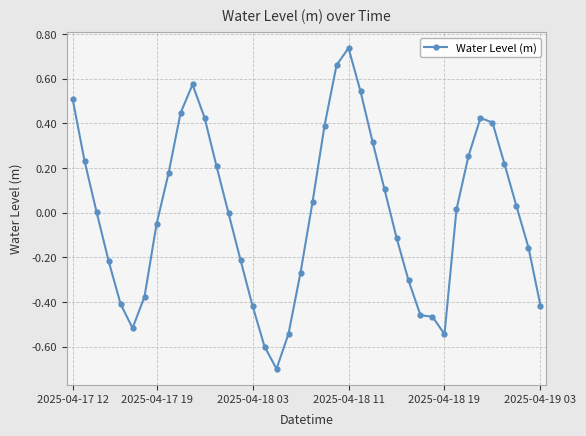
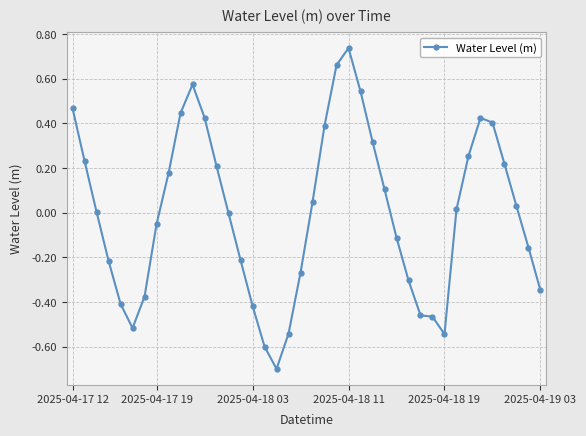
  {
-   "2025-04-17 12": 0.51,
+   "2025-04-17 12": 0.47,
    "2025-04-17 19": -0.05,
    "2025-04-18 03": -0.42,
    "2025-04-18 11": 0.74,
    "2025-04-18 19": -0.54,
-   "2025-04-19 03": -0.42
+   "2025-04-19 03": -0.35
  }
